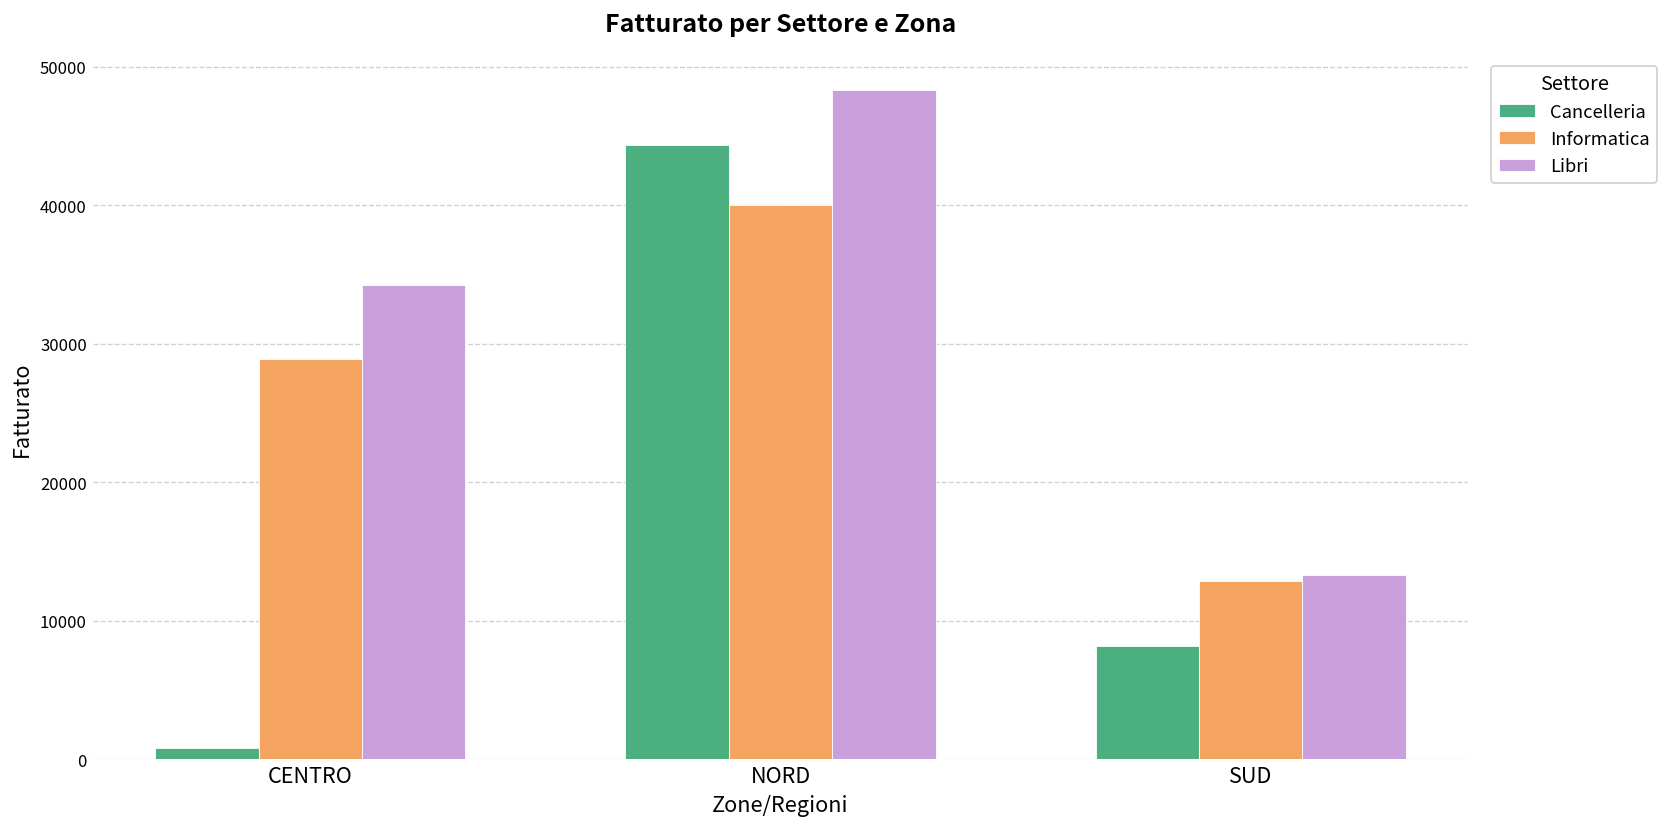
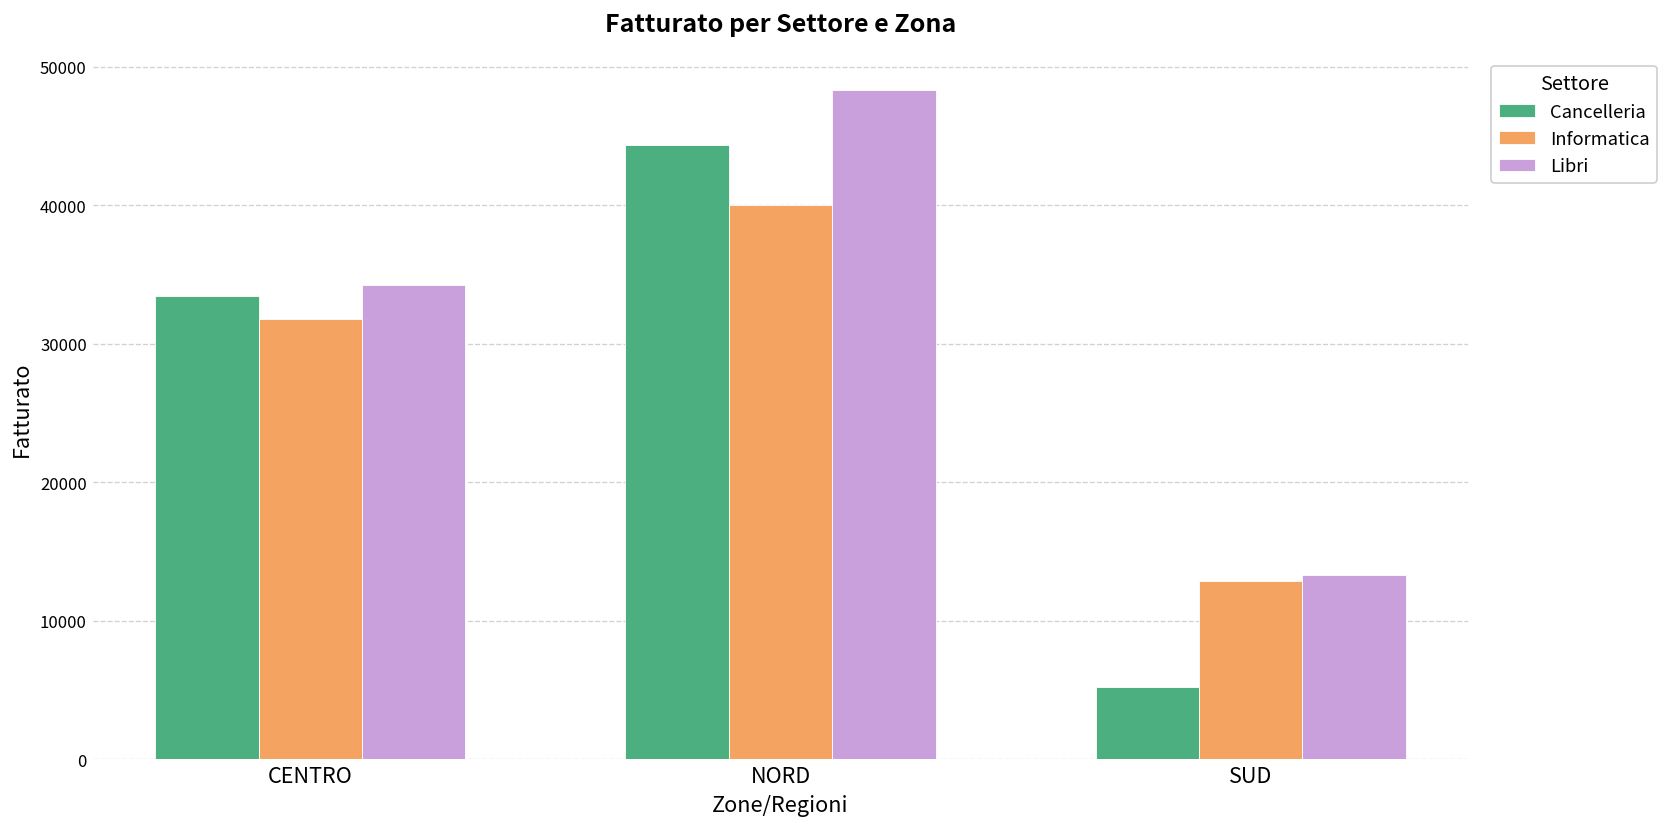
  {
    "Cancelleria": {
-     "CENTRO": 800,
+     "CENTRO": 33400,
      "NORD": 44400,
-     "SUD": 8200
+     "SUD": 5200
    },
    "Informatica": {
-     "CENTRO": 28900,
+     "CENTRO": 31800,
      "NORD": 40000,
      "SUD": 12800
    },
    "Libri": {
      "CENTRO": 34300,
      "NORD": 48300,
      "SUD": 13300
    }
  }
